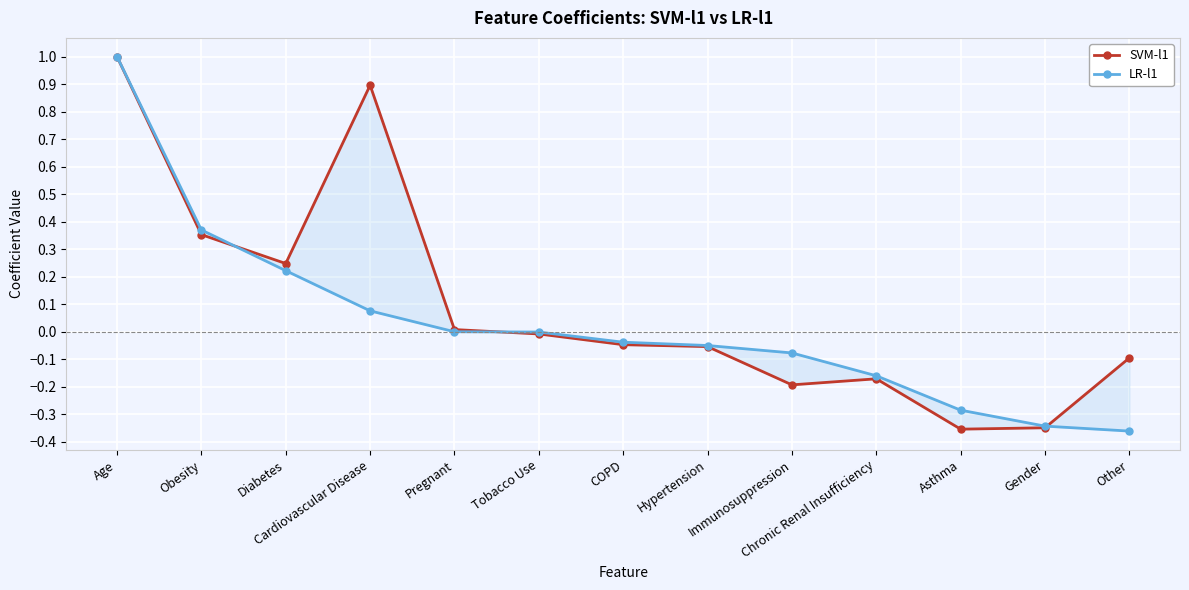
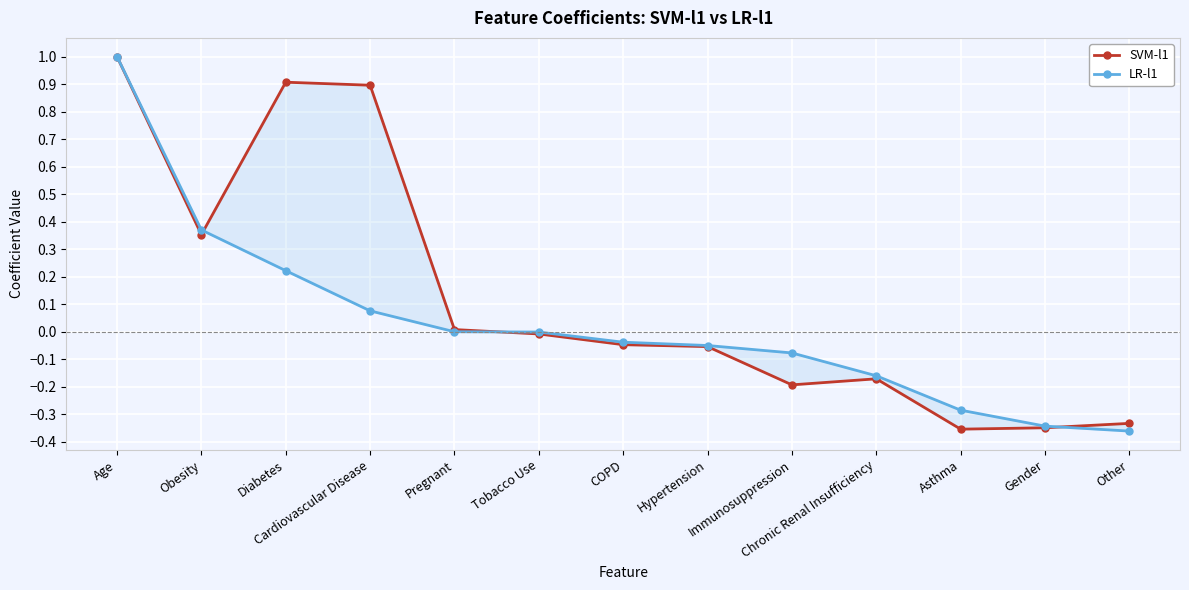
  {
    "SVM-l1": {
      "Obesity": 0.35,
-     "Diabetes": 0.25,
+     "Diabetes": 0.91,
      "Immunosuppression": -0.19,
      "Chronic Renal Insufficiency": -0.17,
      "Asthma": -0.35,
-     "Other": -0.10
+     "Other": -0.33
    }
  }
